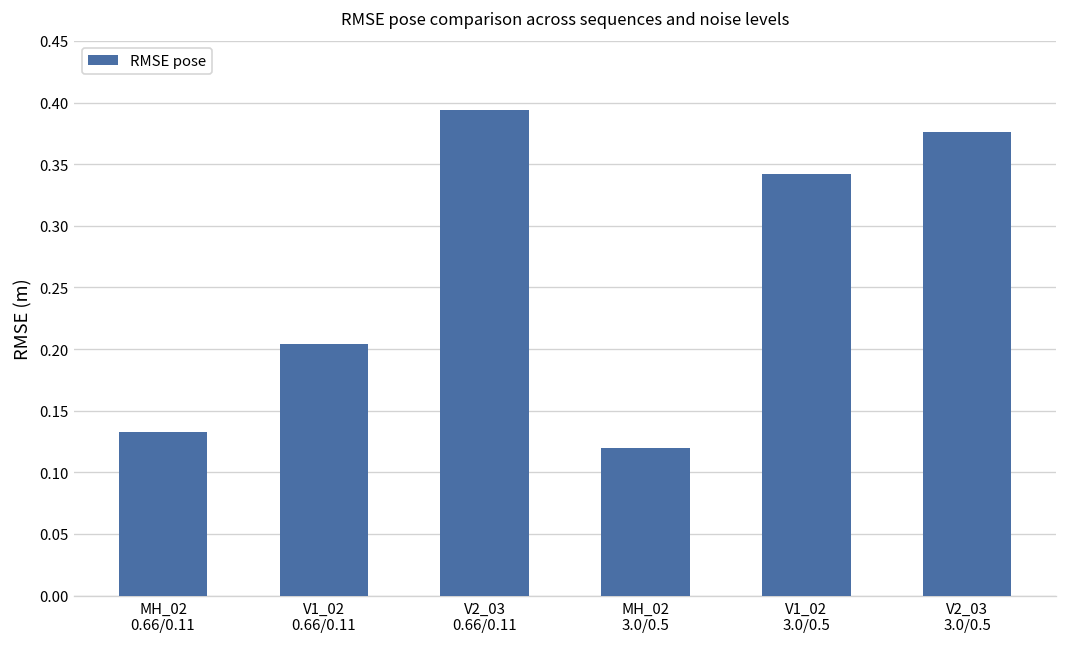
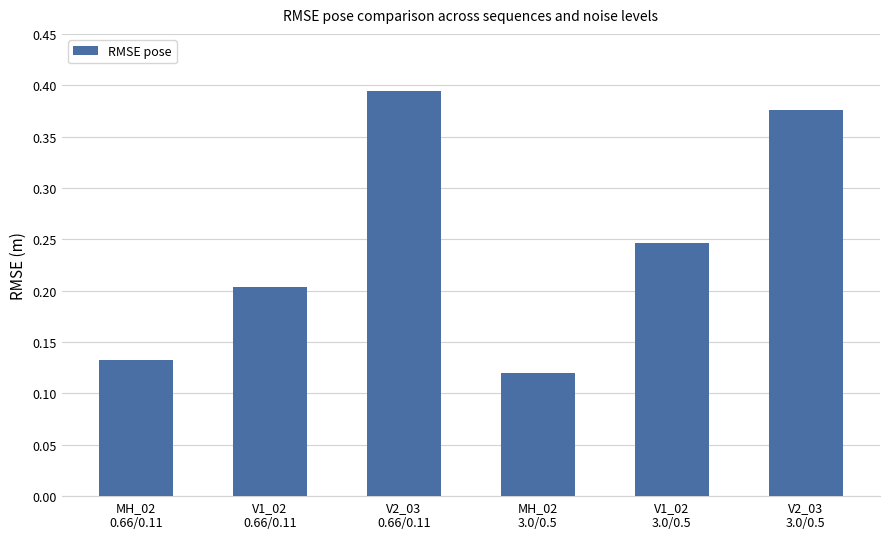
  {
    "MH_02 0.66/0.11": 0.133,
    "V1_02 0.66/0.11": 0.204,
    "V2_03 0.66/0.11": 0.394,
    "MH_02 3.0/0.5": 0.120,
-   "V1_02 3.0/0.5": 0.342,
+   "V1_02 3.0/0.5": 0.246,
    "V2_03 3.0/0.5": 0.376
  }
